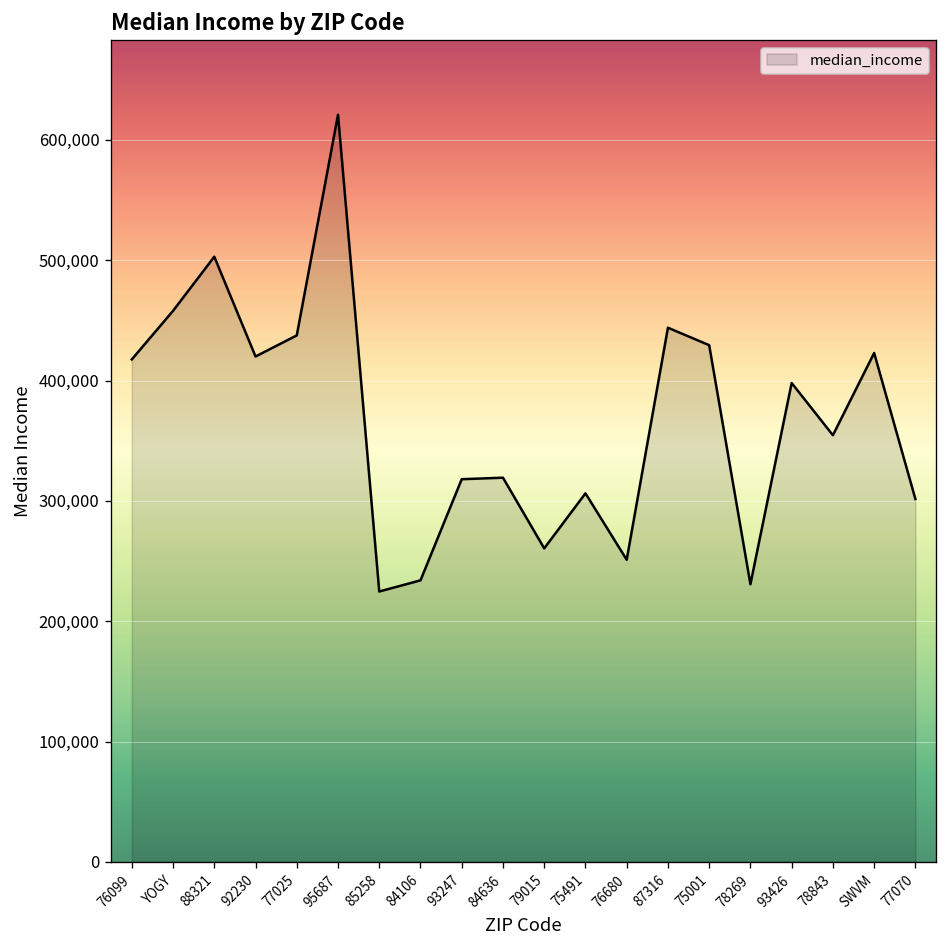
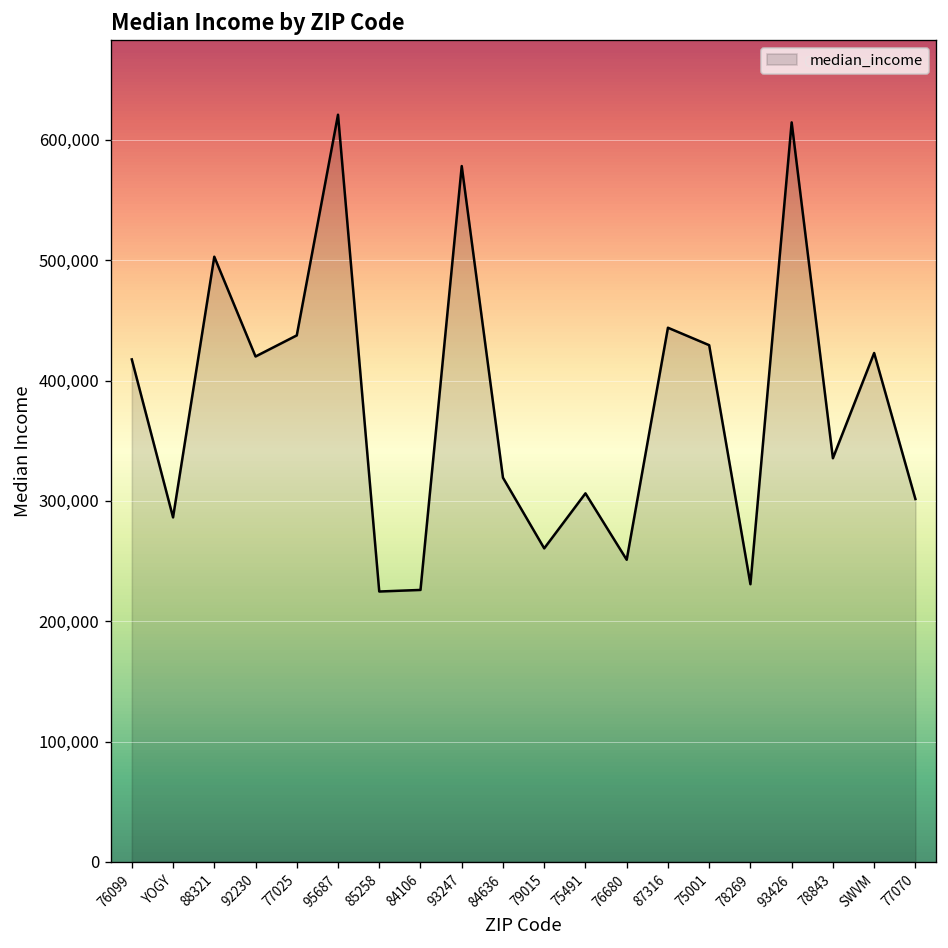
  {
    "76099": "418,000",
-   "YOGY": "458,000",
+   "YOGY": "286,000",
    "88321": "503,000",
    "92230": "420,000",
    "77025": "438,000",
    "95687": "621,000",
    "85258": "225,000",
-   "84106": "234,000",
-   "93247": "318,000",
+   "84106": "226,000",
+   "93247": "578,000",
    "84636": "319,000",
    "79015": "261,000",
    "75491": "306,000",
    "76680": "251,000",
    "87316": "444,000",
    "75001": "429,000",
    "78269": "231,000",
-   "93426": "398,000",
-   "78843": "355,000",
+   "93426": "615,000",
+   "78843": "335,000",
    "SWVM": "423,000",
    "77070": "302,000"
  }
